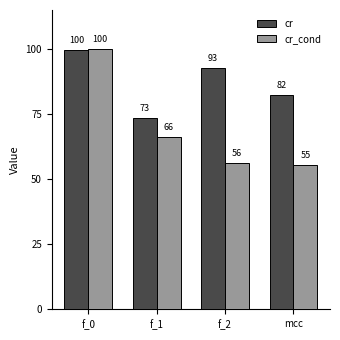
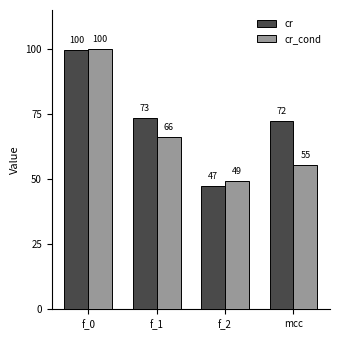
  {
    "cr": {
-     "f_2": 93,
-     "mcc": 82
+     "f_2": 47,
+     "mcc": 72
    },
    "cr_cond": {
-     "f_2": 56
+     "f_2": 49
    }
  }
